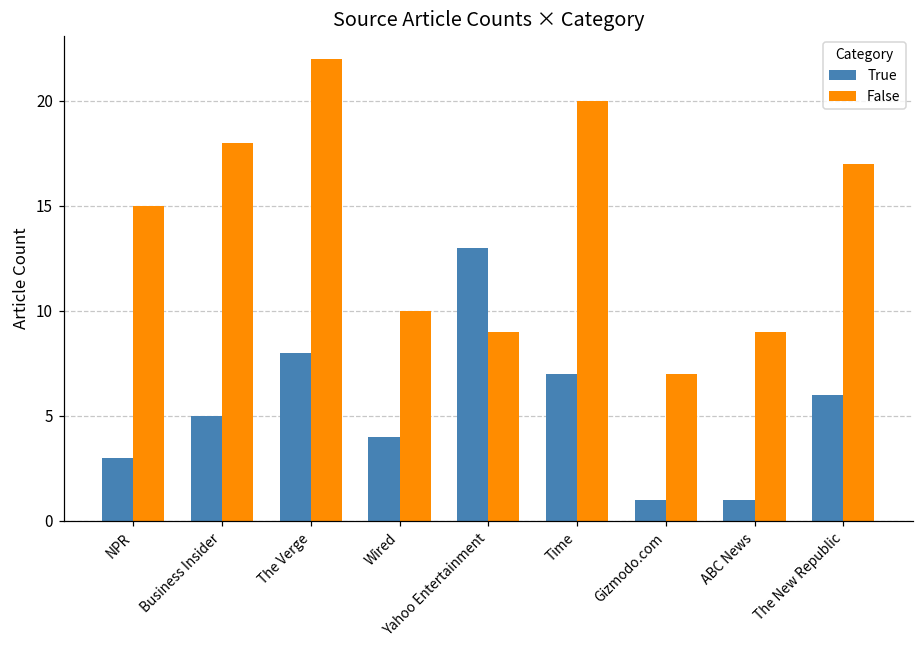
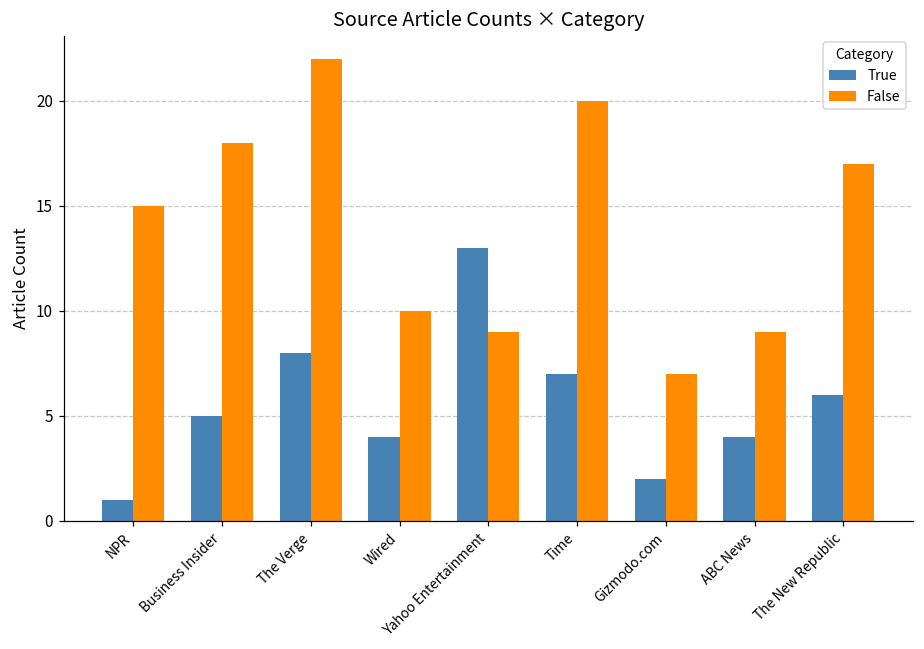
  {
    "True": {
-     "NPR": 3,
+     "NPR": 1,
      "Business Insider": 5,
      "The Verge": 8,
      "Wired": 4,
      "Yahoo Entertainment": 13,
      "Time": 7,
-     "Gizmodo.com": 1,
-     "ABC News": 1,
+     "Gizmodo.com": 2,
+     "ABC News": 4,
      "The New Republic": 6
    },
    "False": {
      "NPR": 15,
      "Business Insider": 18,
      "The Verge": 22,
      "Wired": 10,
      "Yahoo Entertainment": 9,
      "Time": 20,
      "Gizmodo.com": 7,
      "ABC News": 9,
      "The New Republic": 17
    }
  }
